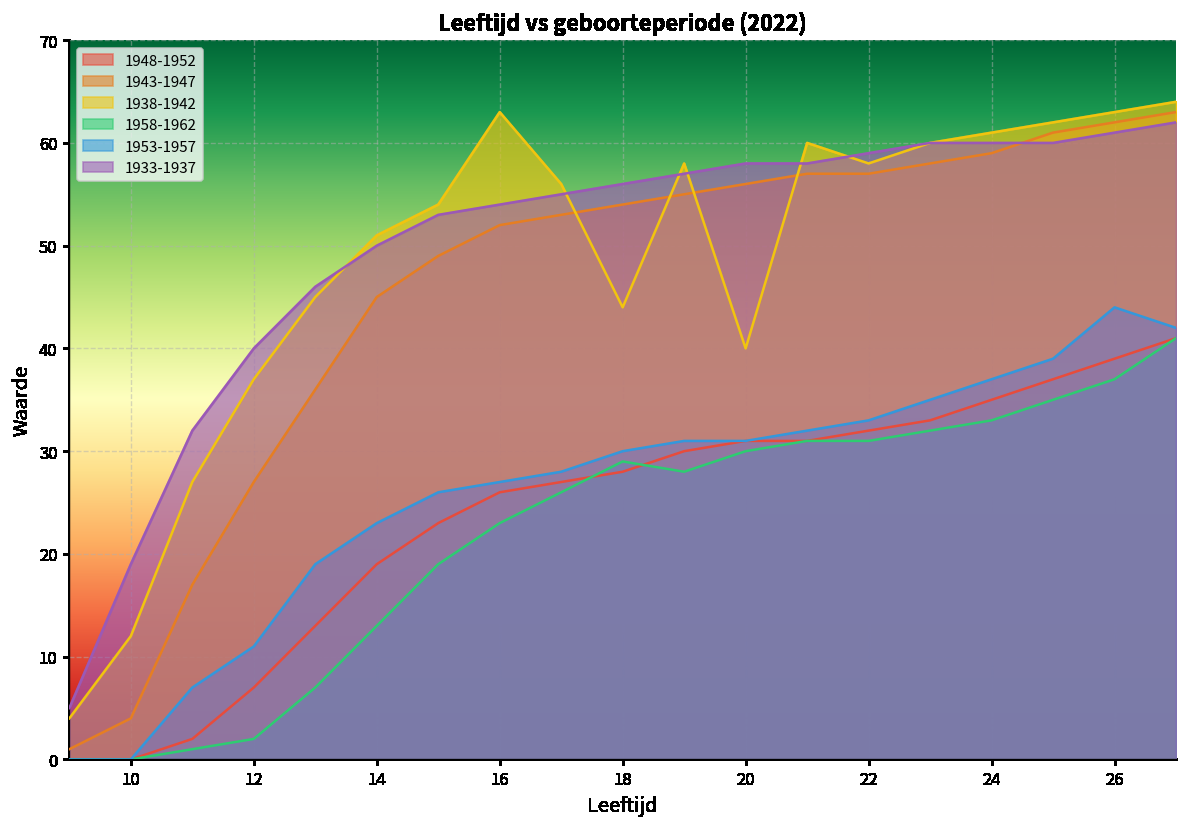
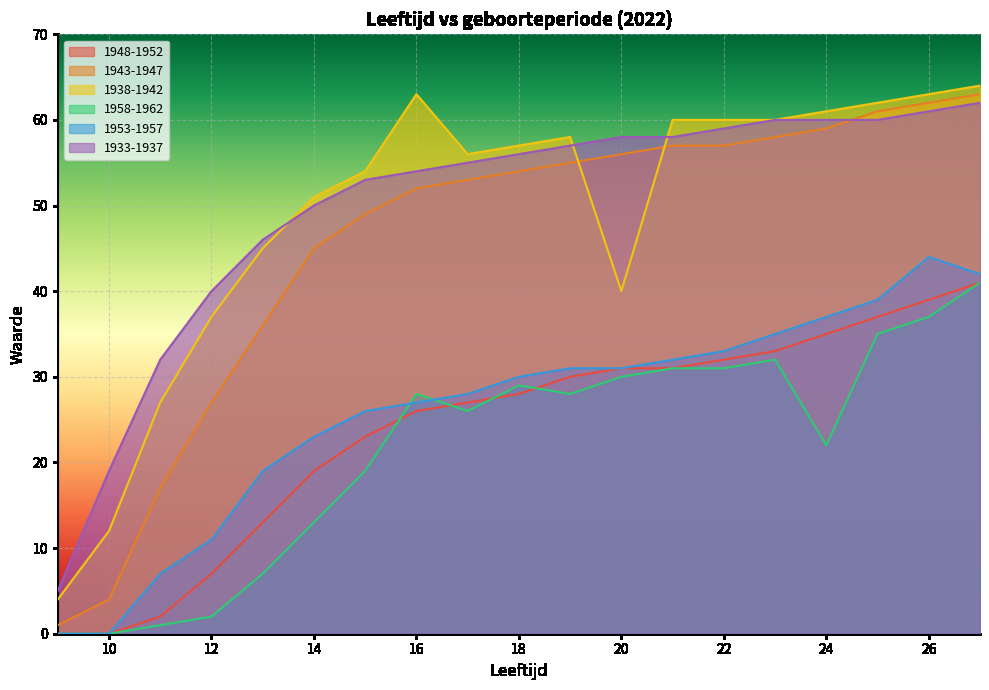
  {
    "1938-1942": {
      "10": 12,
      "12": 37,
      "14": 51,
      "16": 63,
-     "18": 44,
+     "18": 57,
      "20": 40,
-     "22": 58,
+     "22": 60,
      "24": 61,
      "26": 63
    },
    "1958-1962": {
      "12": 2,
      "14": 13,
-     "16": 23,
+     "16": 28,
      "18": 29,
      "20": 30,
      "22": 31,
-     "24": 33,
+     "24": 22,
      "26": 37
    },
    "1953-1957": {
      "12": 11,
      "14": 23,
      "16": 27,
      "18": 30,
      "22": 33,
      "24": 37,
      "26": 44
    },
    "1933-1937": {
      "10": 19,
      "12": 40,
      "14": 50,
      "16": 54,
      "18": 56,
      "20": 58,
      "22": 59,
      "24": 60,
      "26": 61
    }
  }
